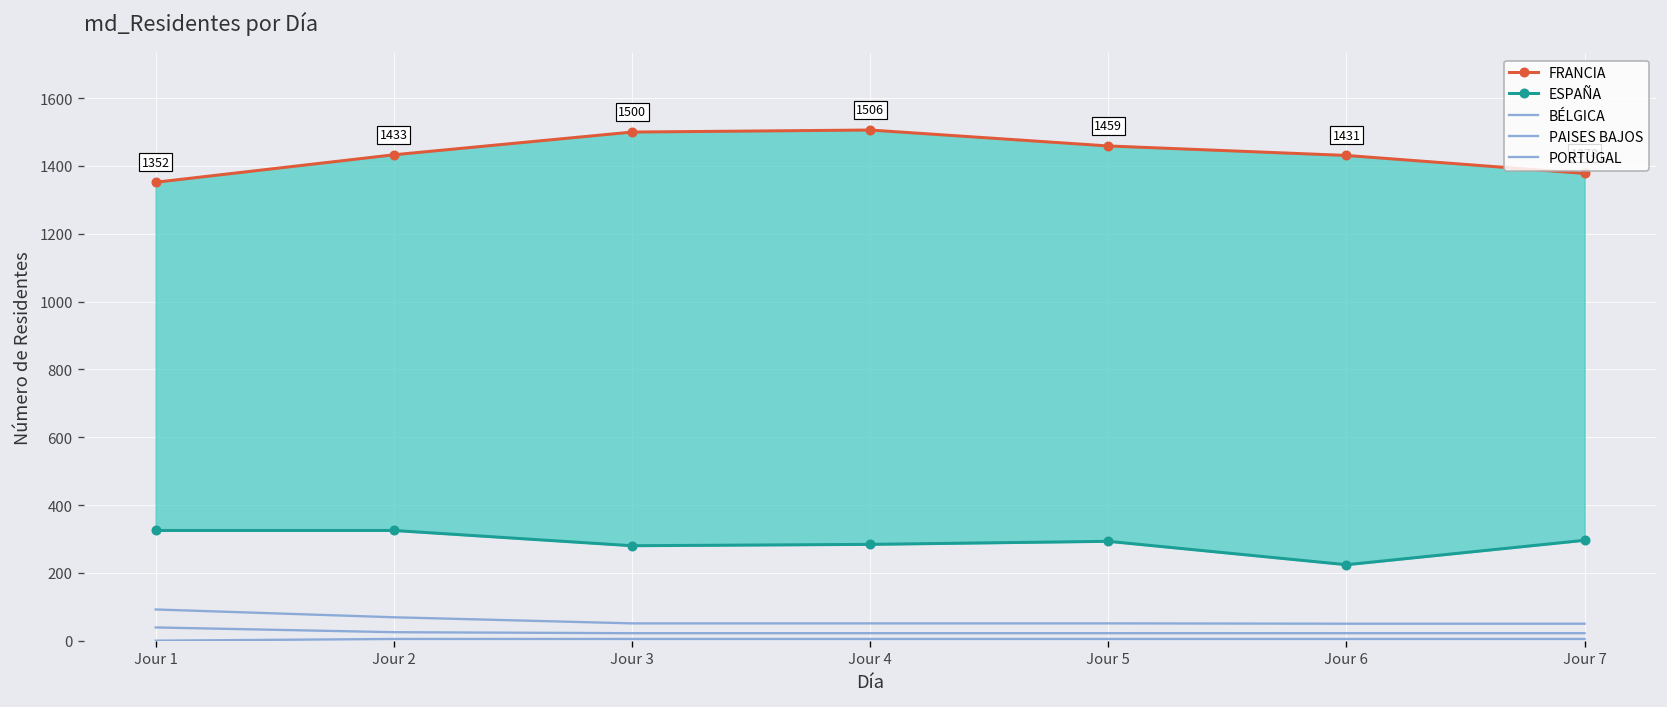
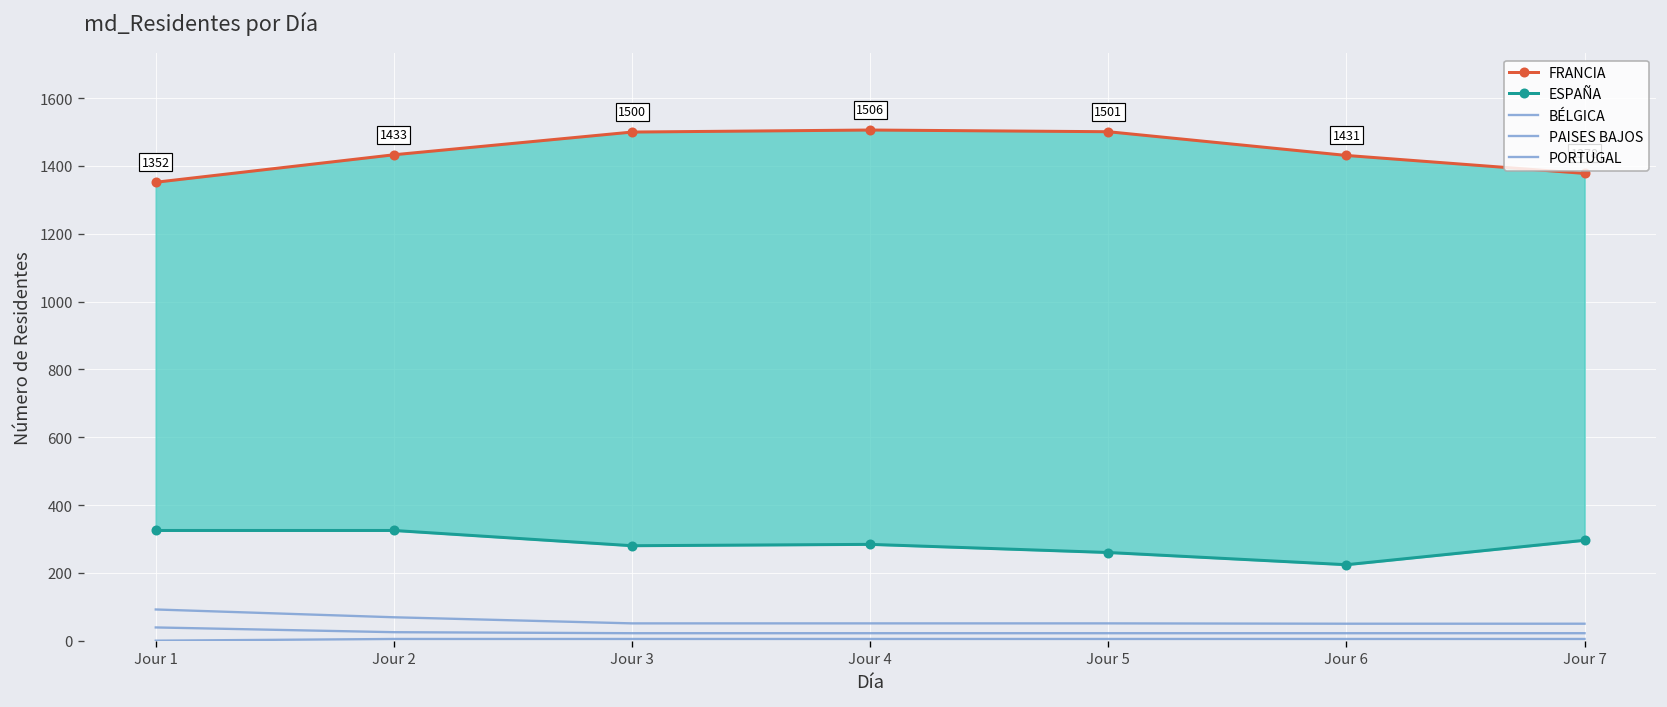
  {
    "FRANCIA": {
-     "Jour 5": 1459
+     "Jour 5": 1501
    },
    "ESPAÑA": {
      "Jour 1": 330,
      "Jour 2": 330,
      "Jour 3": 280,
      "Jour 4": 280,
-     "Jour 5": 290,
+     "Jour 5": 260,
      "Jour 6": 220,
      "Jour 7": 300
    }
  }
